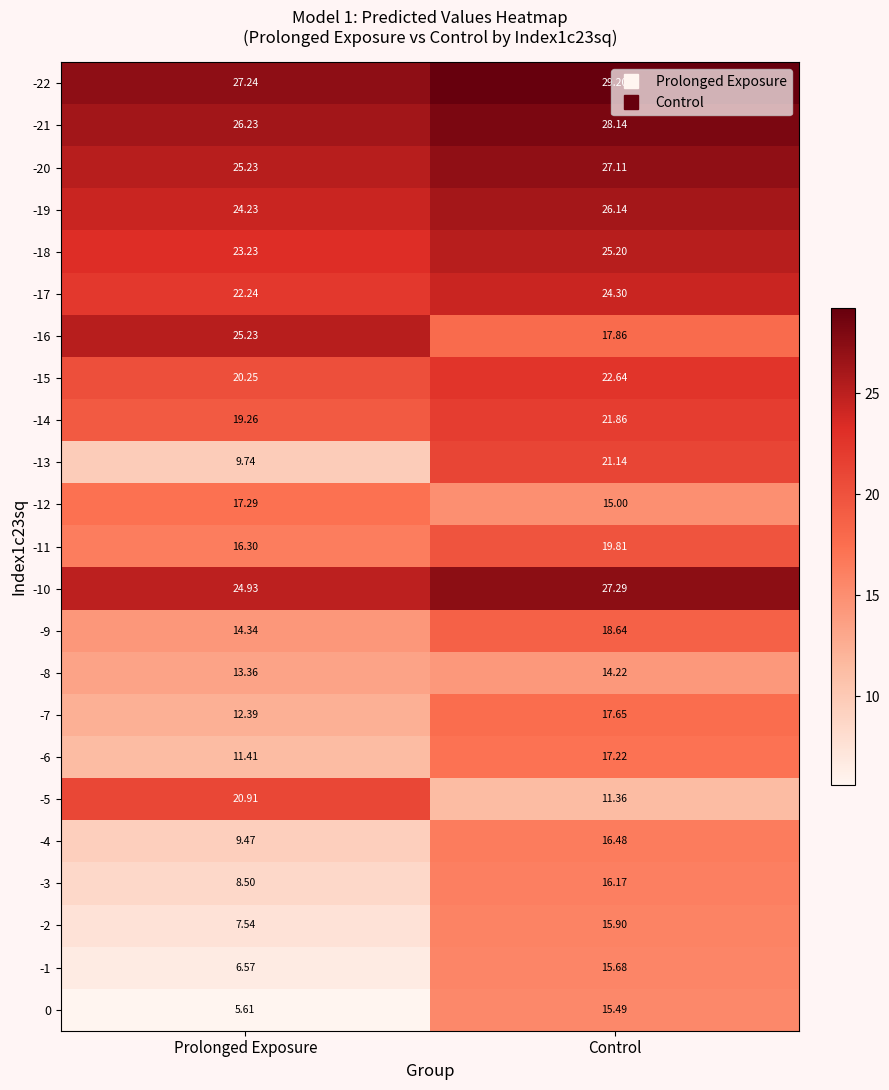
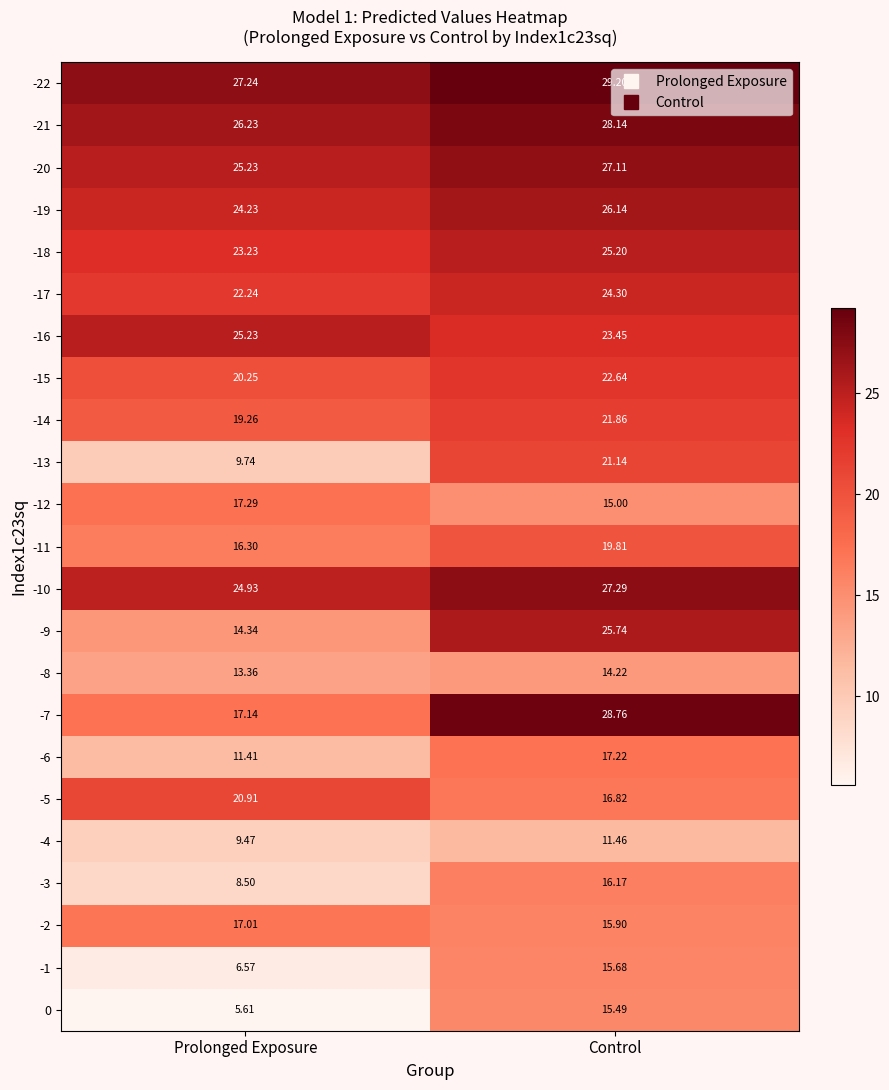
  {
    "-22": {
      "Prolonged Exposure": 27.24
    },
    "-21": {
      "Prolonged Exposure": 26.23,
      "Control": 28.14
    },
    "-20": {
      "Prolonged Exposure": 25.23,
      "Control": 27.11
    },
    "-19": {
      "Prolonged Exposure": 24.23,
      "Control": 26.14
    },
    "-18": {
      "Prolonged Exposure": 23.23,
      "Control": 25.20
    },
    "-17": {
      "Prolonged Exposure": 22.24,
      "Control": 24.30
    },
    "-16": {
      "Prolonged Exposure": 25.23,
-     "Control": 17.86
+     "Control": 23.45
    },
    "-15": {
      "Prolonged Exposure": 20.25,
      "Control": 22.64
    },
    "-14": {
      "Prolonged Exposure": 19.26,
      "Control": 21.86
    },
    "-13": {
      "Prolonged Exposure": 9.74,
      "Control": 21.14
    },
    "-12": {
      "Prolonged Exposure": 17.29,
      "Control": 15.00
    },
    "-11": {
      "Prolonged Exposure": 16.30,
      "Control": 19.81
    },
    "-10": {
      "Prolonged Exposure": 24.93,
      "Control": 27.29
    },
    "-9": {
      "Prolonged Exposure": 14.34,
-     "Control": 18.64
+     "Control": 25.74
    },
    "-8": {
      "Prolonged Exposure": 13.36,
      "Control": 14.22
    },
    "-7": {
-     "Prolonged Exposure": 12.39,
-     "Control": 17.65
+     "Prolonged Exposure": 17.14,
+     "Control": 28.76
    },
    "-6": {
      "Prolonged Exposure": 11.41,
      "Control": 17.22
    },
    "-5": {
      "Prolonged Exposure": 20.91,
-     "Control": 11.36
+     "Control": 16.82
    },
    "-4": {
      "Prolonged Exposure": 9.47,
-     "Control": 16.48
+     "Control": 11.46
    },
    "-3": {
      "Prolonged Exposure": 8.50,
      "Control": 16.17
    },
    "-2": {
-     "Prolonged Exposure": 7.54,
+     "Prolonged Exposure": 17.01,
      "Control": 15.90
    },
    "-1": {
      "Prolonged Exposure": 6.57,
      "Control": 15.68
    },
    "0": {
      "Prolonged Exposure": 5.61,
      "Control": 15.49
    }
  }
